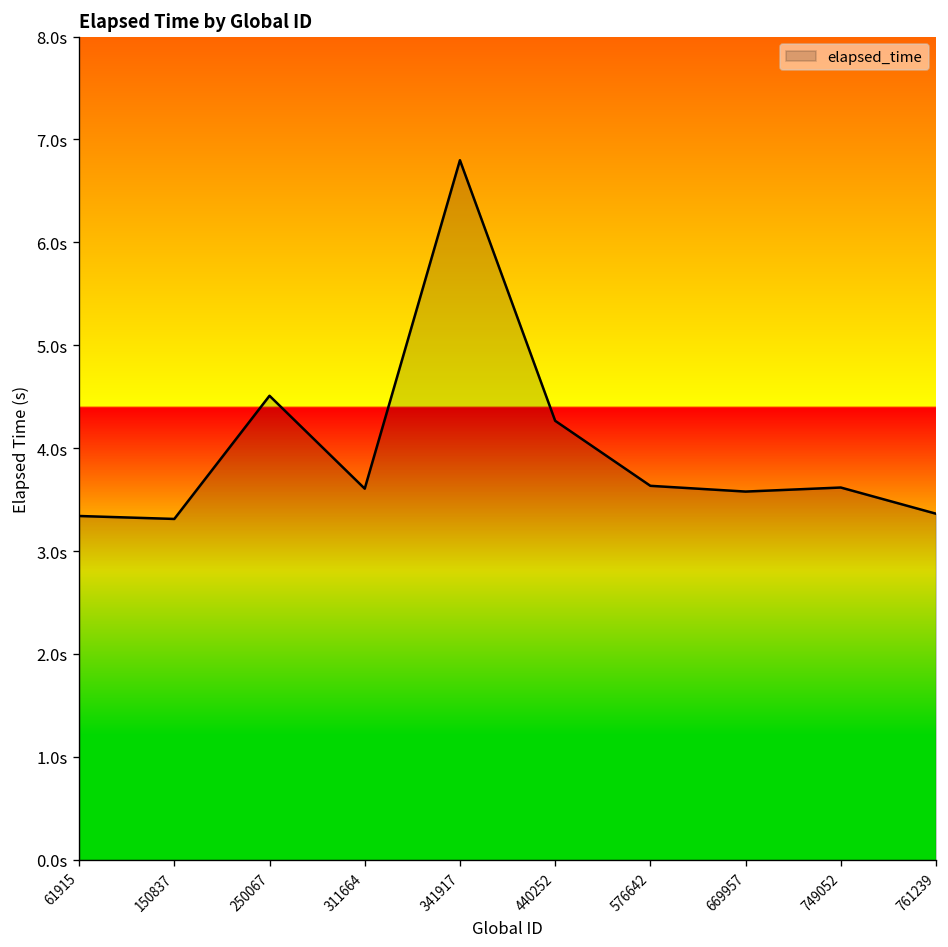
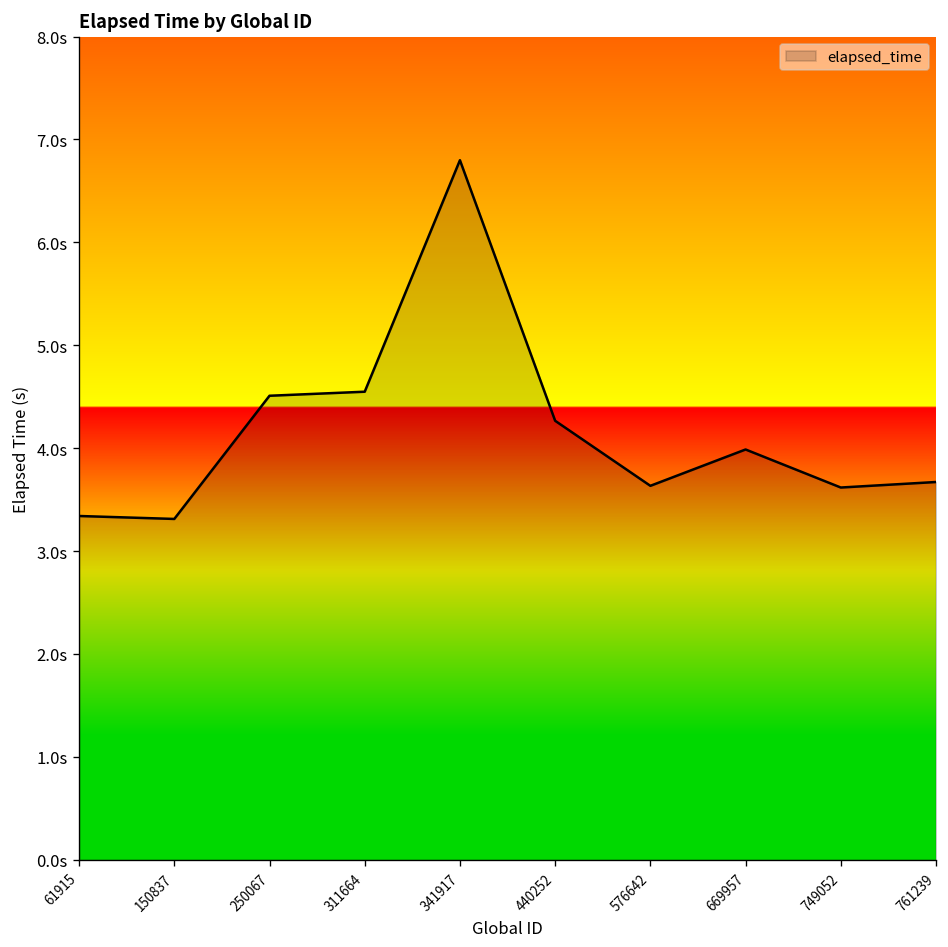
  {
    "61915": "3.3s",
    "150837": "3.3s",
    "250067": "4.5s",
-   "311664": "3.6s",
+   "311664": "4.5s",
    "341917": "6.8s",
    "440252": "4.3s",
    "576642": "3.6s",
-   "669957": "3.6s",
+   "669957": "4.0s",
    "749052": "3.6s",
-   "761239": "3.4s"
+   "761239": "3.7s"
  }
